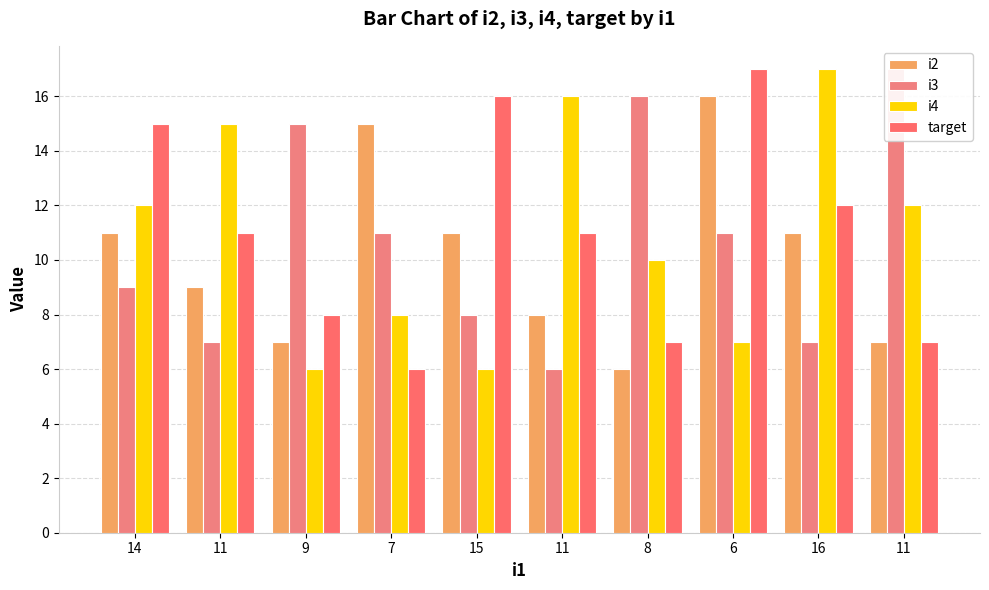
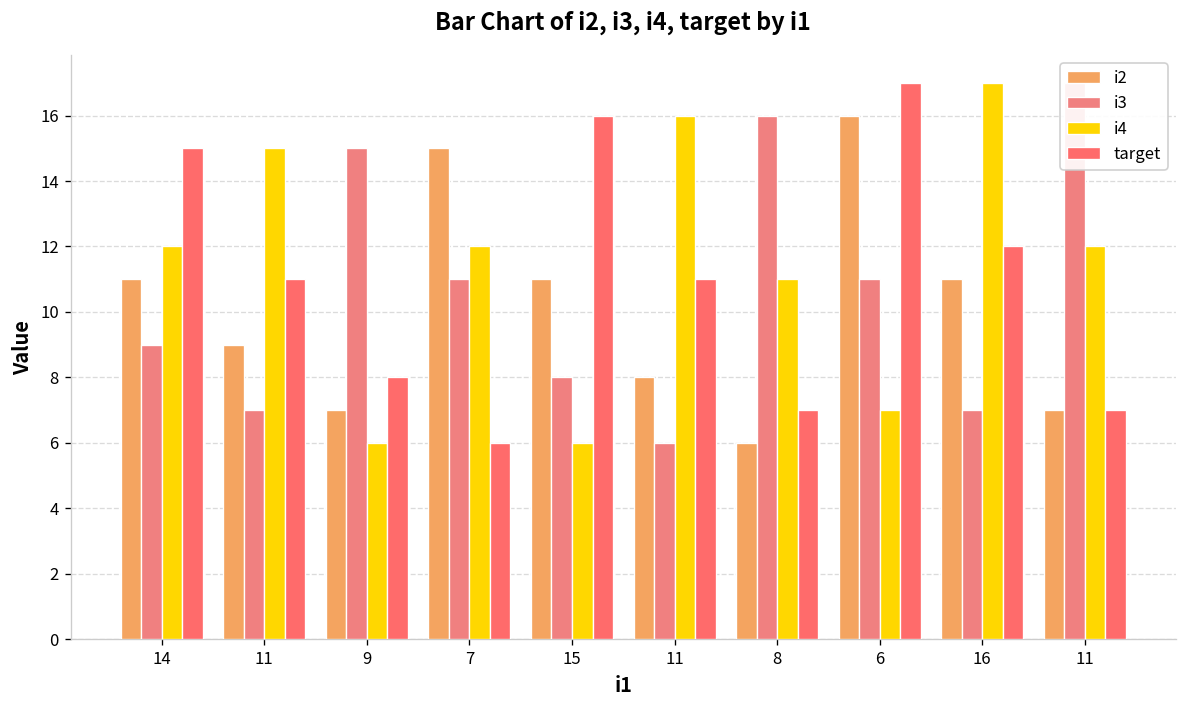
  {
    "i4": {
      "14": 12,
      "9": 6,
-     "7": 8,
+     "7": 12,
      "15": 6,
-     "8": 10,
+     "8": 11,
      "6": 7,
      "16": 17
    }
  }
